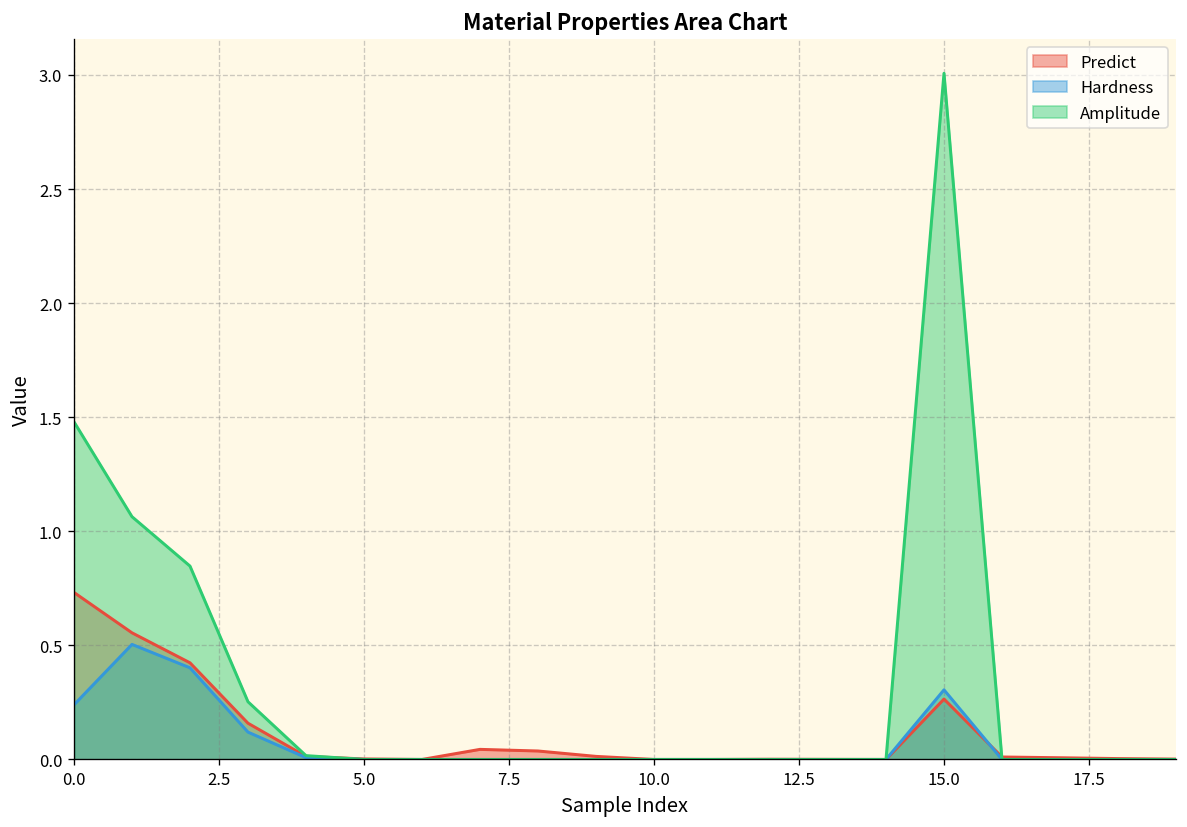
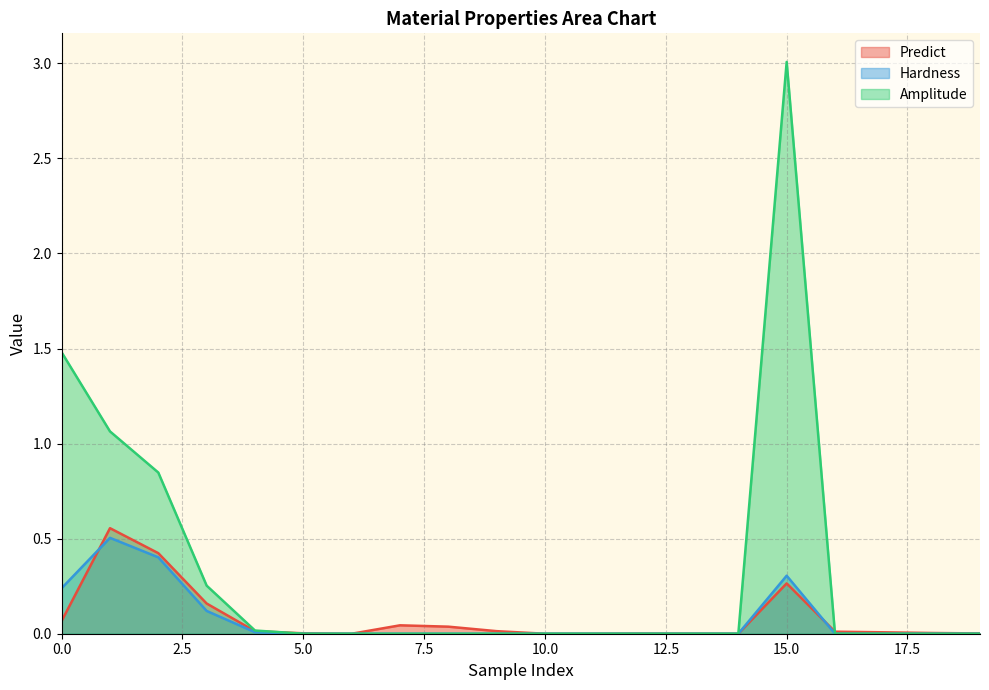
  {
    "Predict": {
-     "0.0": 0.73,
+     "0.0": 0.07,
      "15.0": 0.26
    },
    "Hardness": {
      "0.0": 0.24,
      "15.0": 0.31
    },
    "Amplitude": {
      "0.0": 1.48,
      "15.0": 3.01
    }
  }
